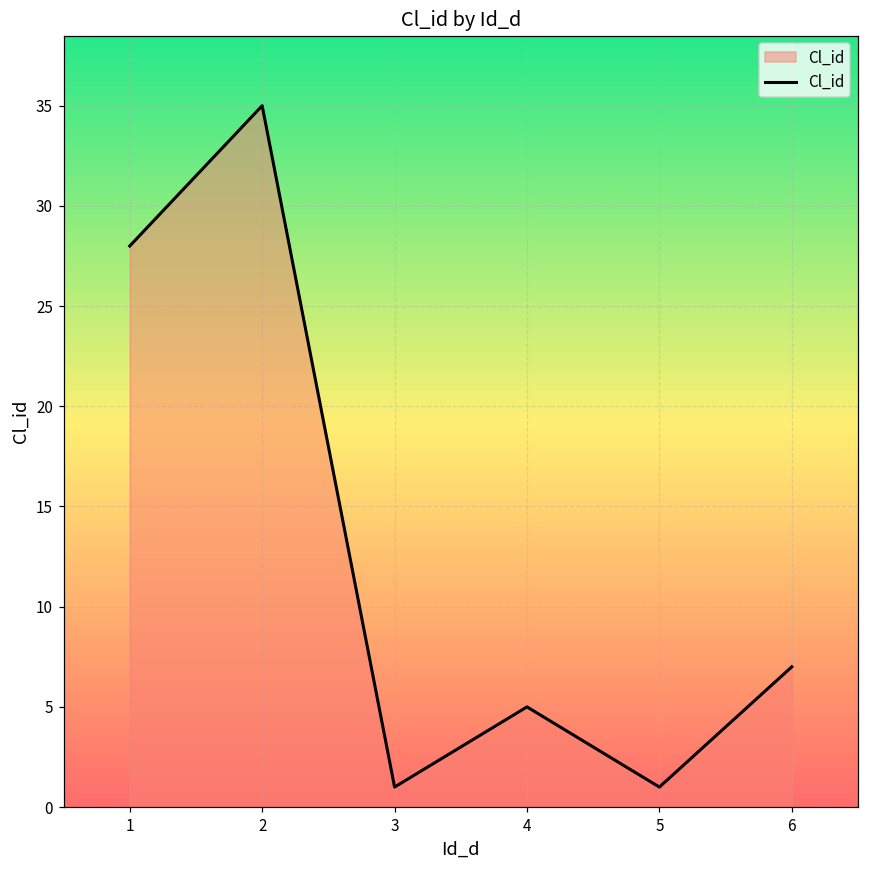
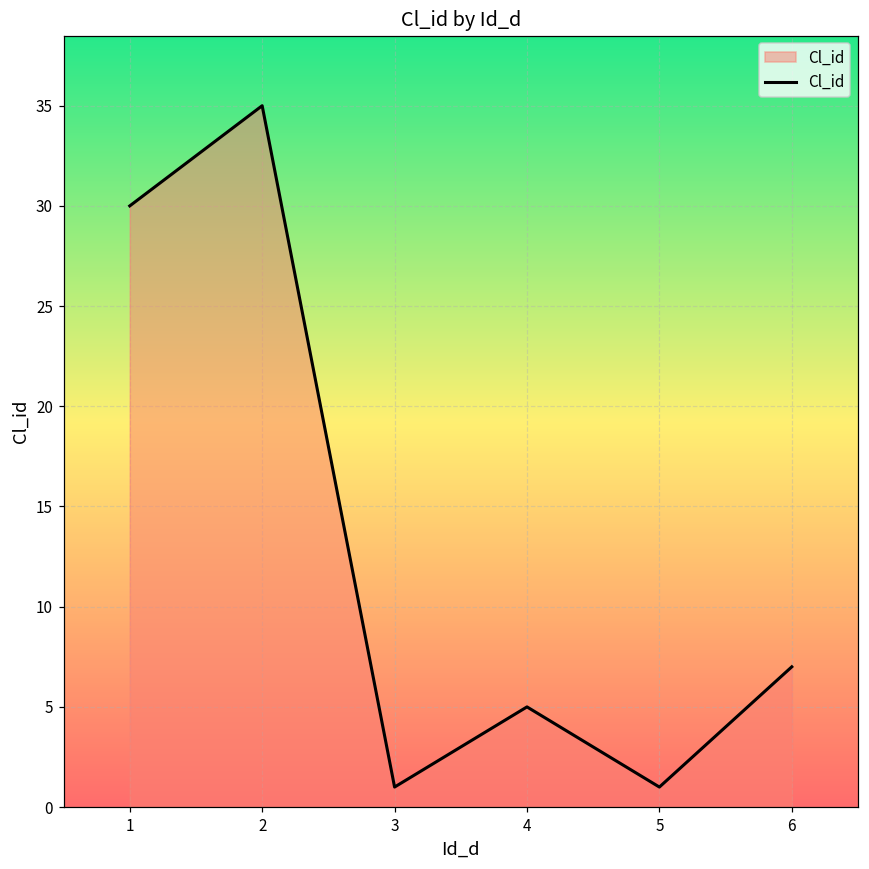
  {
-   "1": 28,
+   "1": 30,
    "2": 35,
    "3": 1,
    "4": 5,
    "5": 1,
    "6": 7
  }
